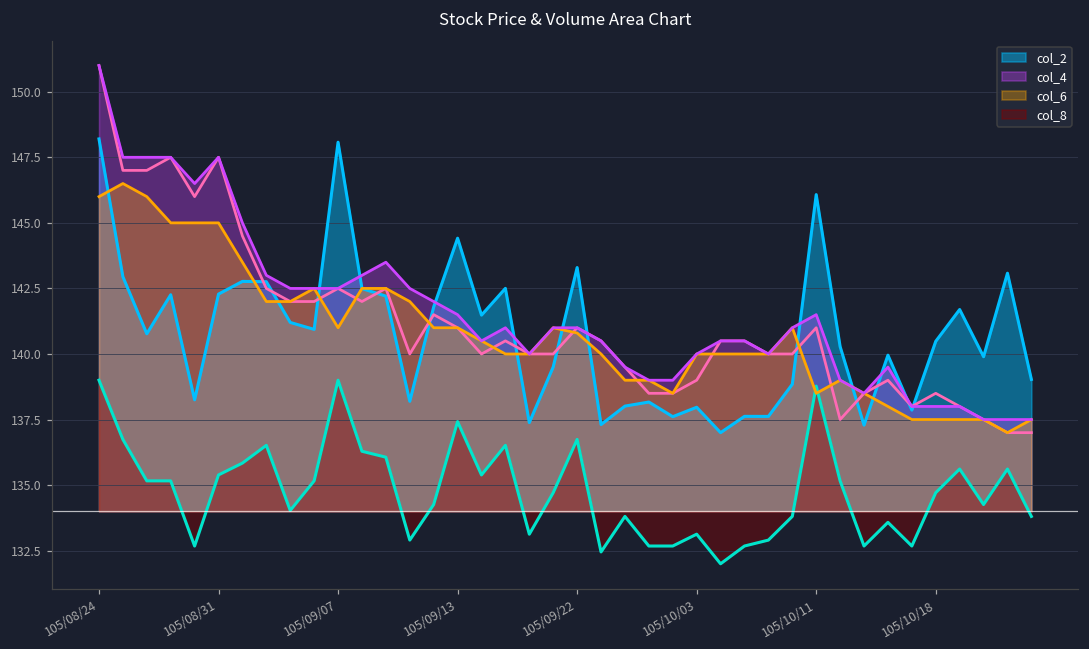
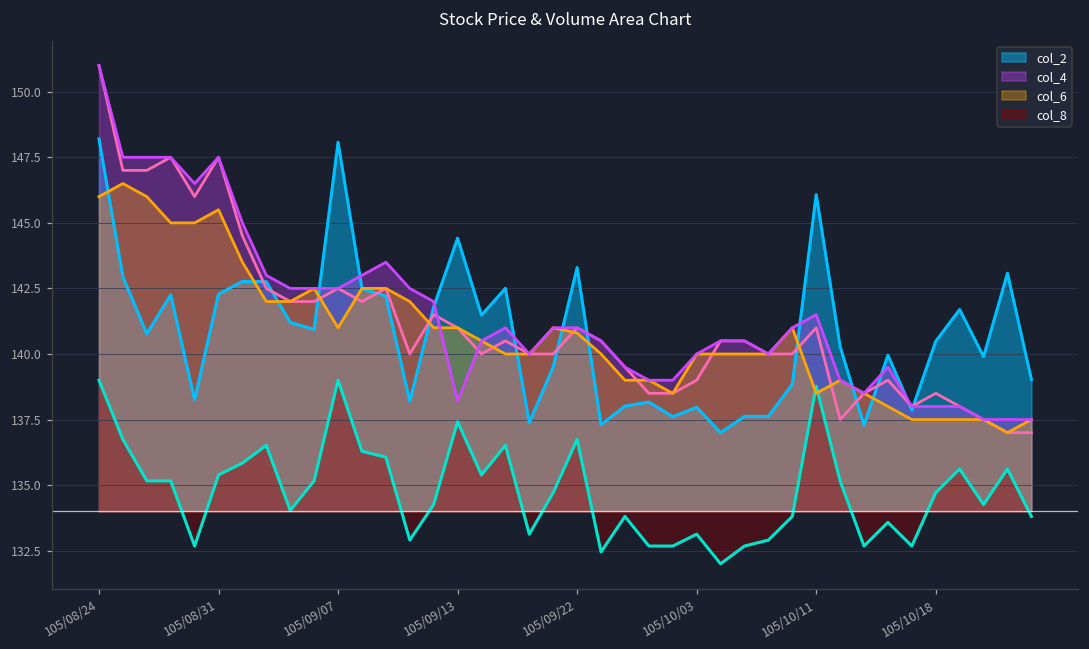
  {
    "col_2": {
      "105/08/24": 148.2,
      "105/08/31": 142.3,
      "105/09/07": 148.1,
      "105/09/13": 144.4,
      "105/09/22": 143.3,
      "105/10/03": 138.0,
      "105/10/11": 146.1,
      "105/10/18": 140.5
    },
    "col_6": {
      "105/08/24": 146.0,
-     "105/08/31": 145.0,
+     "105/08/31": 145.5,
      "105/09/07": 141.0,
      "105/09/22": 140.8,
      "105/10/11": 138.5,
      "105/10/18": 137.5
    },
    "col_4": {
-     "105/09/13": 141.5,
+     "105/09/13": 138.2,
      "105/10/11": 141.5,
      "105/10/18": 138.0
    }
  }
